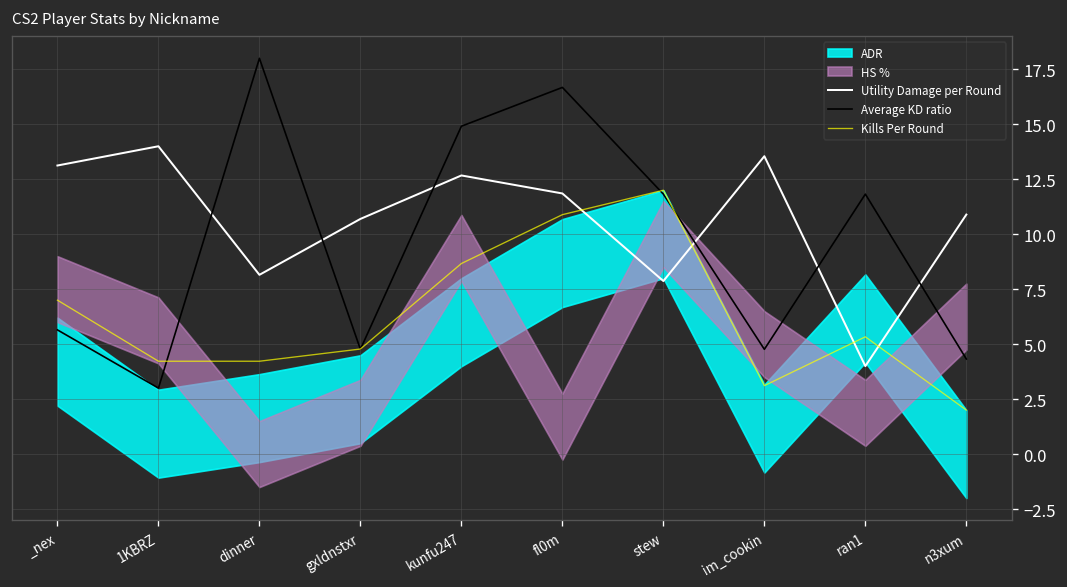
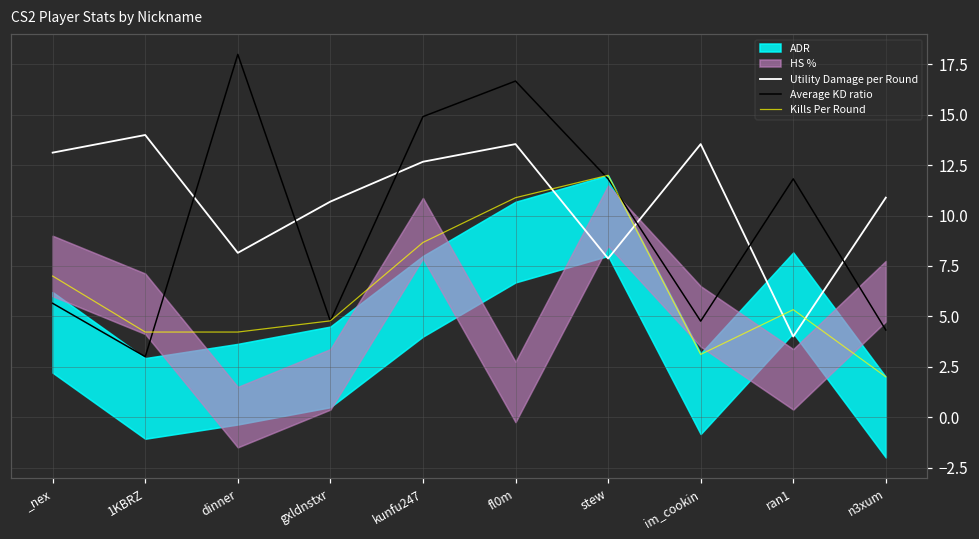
  {
    "Utility Damage per Round": {
      "_nex": 13.1,
      "1KBRZ": 14.0,
      "dinner": 8.2,
      "gxldnstxr": 10.7,
      "kunfu247": 12.7,
-     "fl0m": 11.9,
+     "fl0m": 13.5,
      "stew": 7.9,
      "im_cookin": 13.5,
      "ran1": 4.0,
      "n3xum": 10.9
    },
    "Average KD ratio": {
      "_nex": 5.6,
      "dinner": 18.0,
      "kunfu247": 14.9,
      "fl0m": 16.7,
      "stew": 11.8,
      "im_cookin": 4.8,
      "ran1": 11.8,
      "n3xum": 4.3
    },
    "Kills Per Round": {
      "_nex": 7.0,
      "1KBRZ": 4.2,
      "dinner": 4.2,
      "kunfu247": 8.7,
      "fl0m": 10.9,
      "ran1": 5.3
    }
  }
